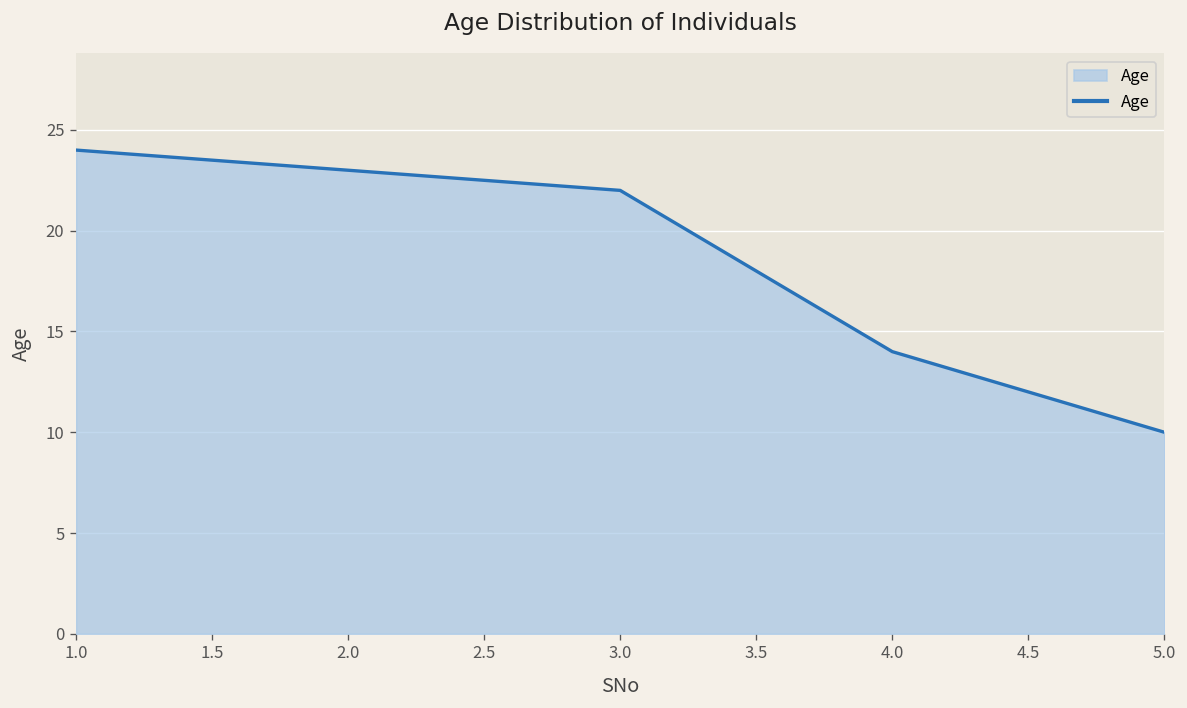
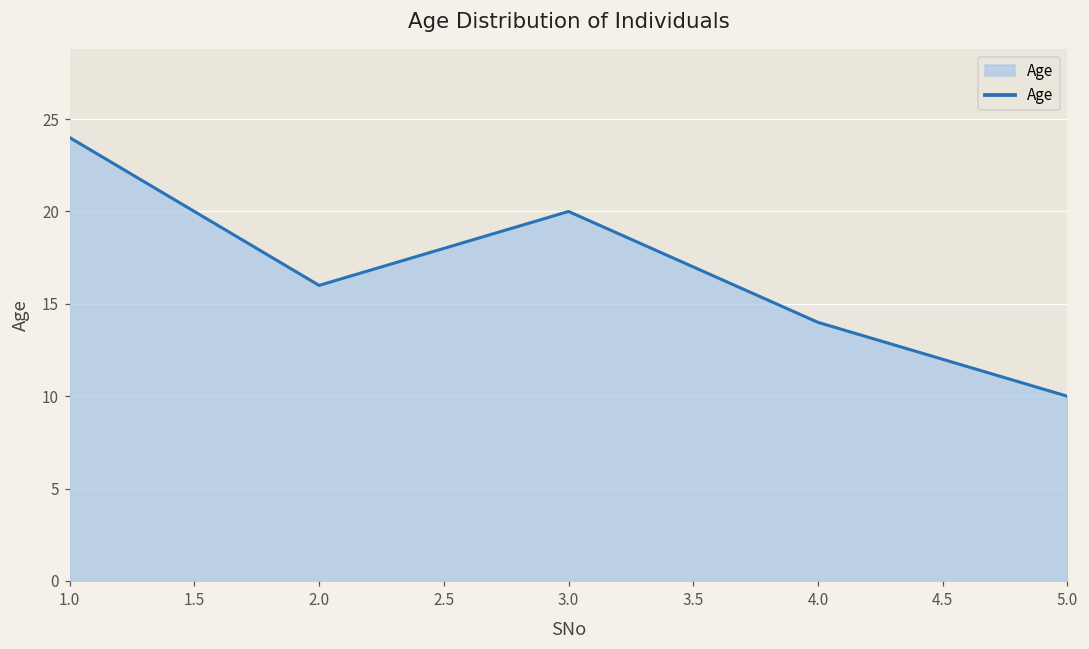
  {
    "1.0": 24,
-   "2.0": 23,
-   "3.0": 22,
+   "2.0": 16,
+   "3.0": 20,
    "4.0": 14,
    "5.0": 10
  }
